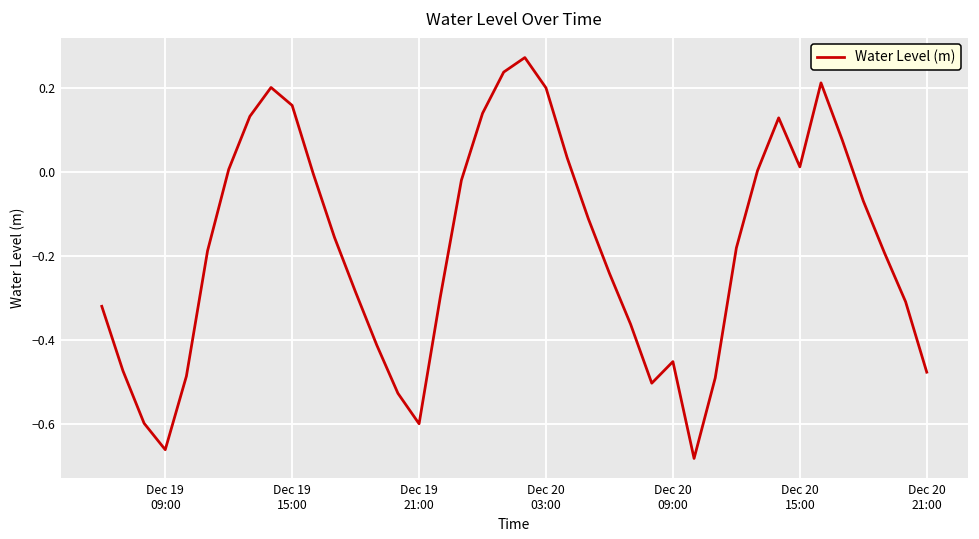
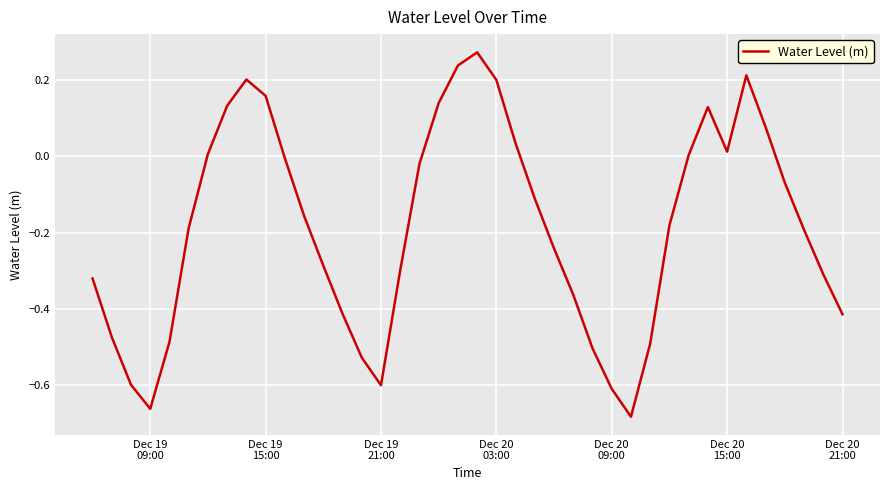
  {
    "Dec 19 09:00": -0.66,
    "Dec 19 15:00": 0.16,
    "Dec 19 21:00": -0.60,
    "Dec 20 03:00": 0.20,
-   "Dec 20 09:00": -0.45,
+   "Dec 20 09:00": -0.61,
    "Dec 20 15:00": 0.01,
-   "Dec 20 21:00": -0.48
+   "Dec 20 21:00": -0.41
  }
